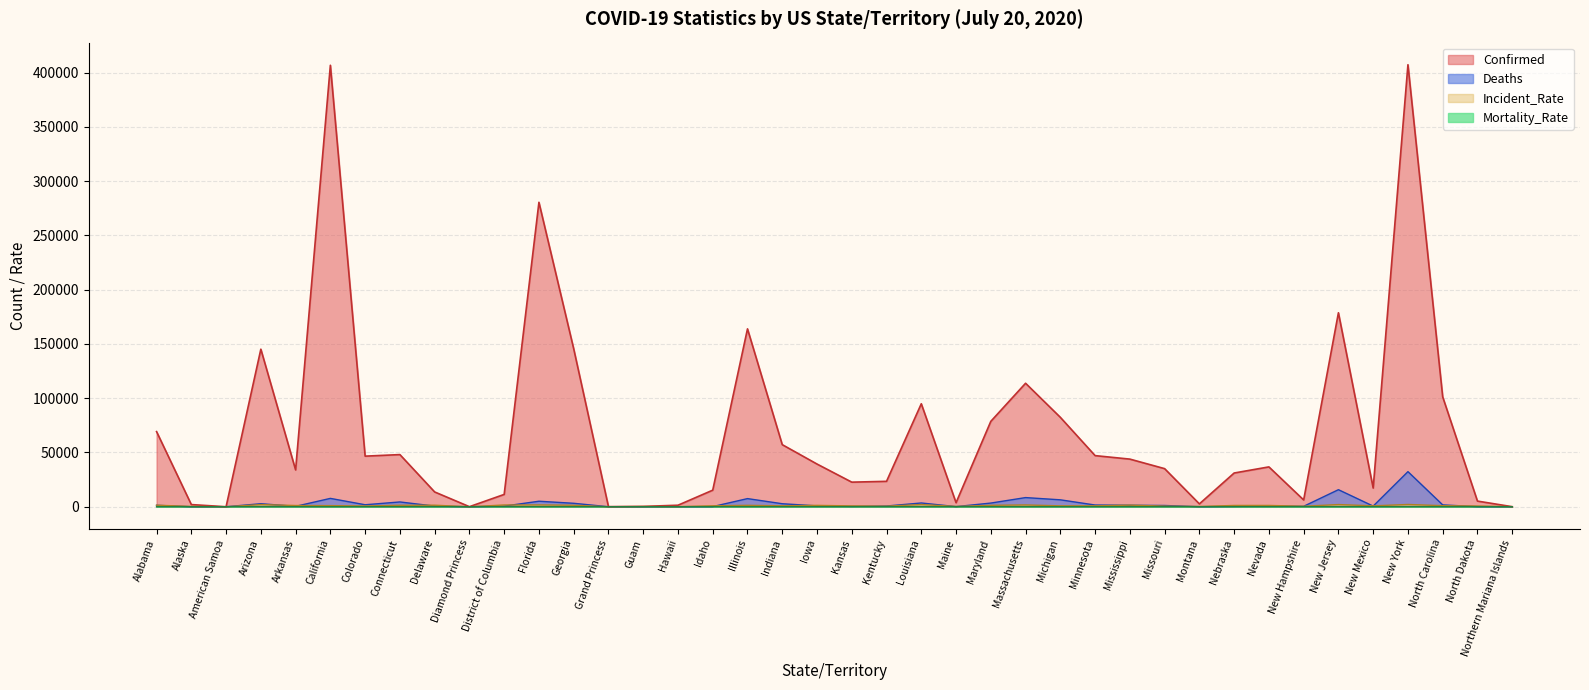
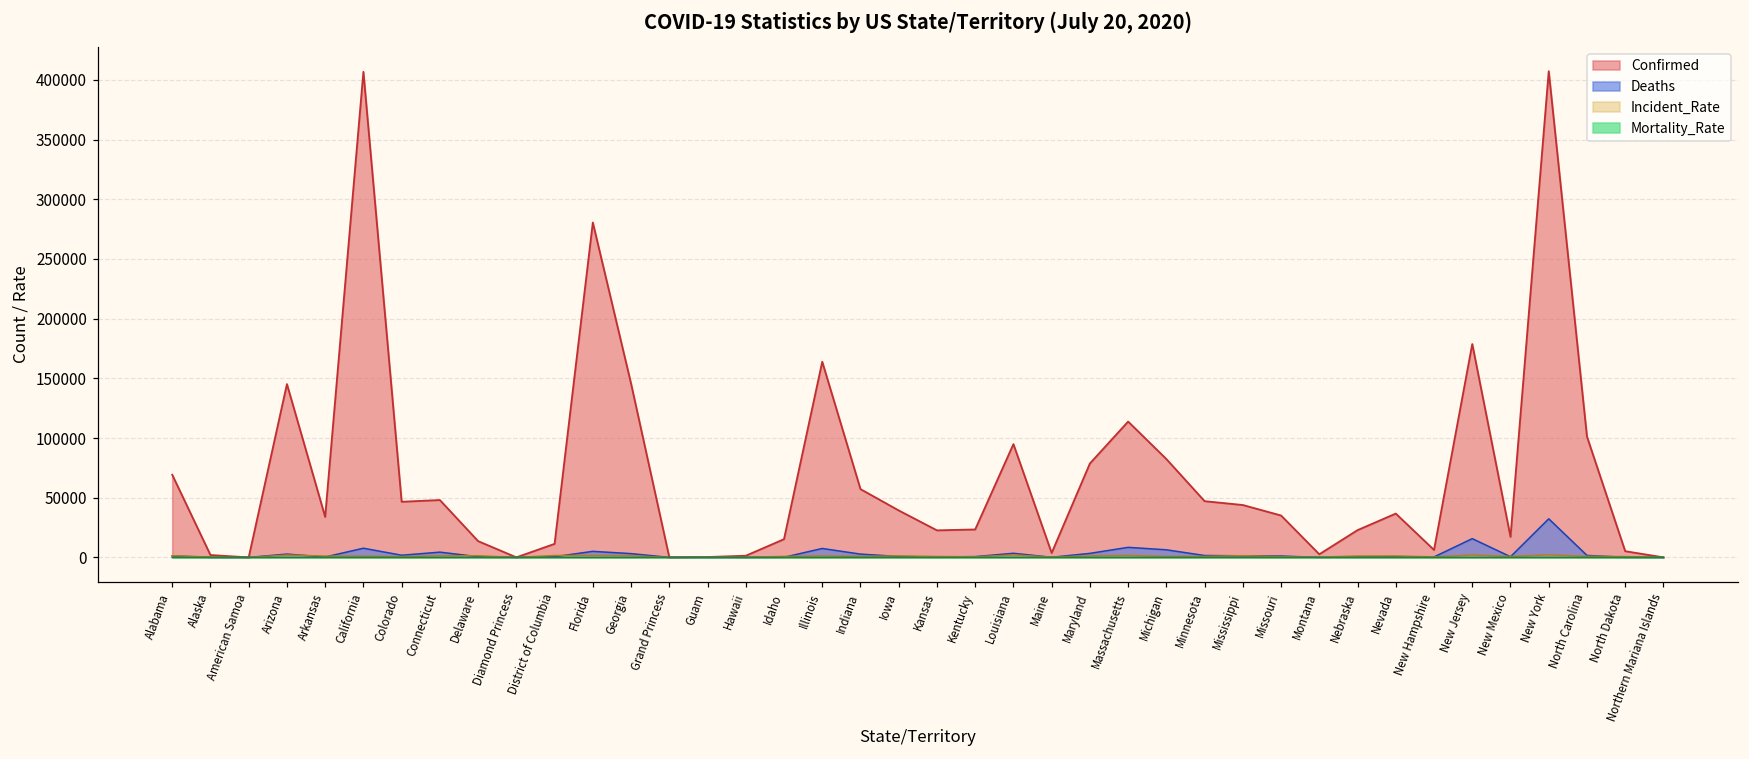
  {
    "Confirmed": {
      "Alabama": 69000,
      "Arizona": 145000,
      "Arkansas": 34000,
      "California": 407000,
      "Colorado": 47000,
      "Connecticut": 48000,
      "Delaware": 14000,
      "District of Columbia": 11000,
      "Florida": 281000,
      "Georgia": 146000,
      "Idaho": 15000,
      "Illinois": 164000,
      "Indiana": 57000,
      "Iowa": 39000,
      "Kansas": 23000,
      "Kentucky": 23000,
      "Louisiana": 95000,
      "Maine": 4000,
      "Maryland": 79000,
      "Massachusetts": 114000,
      "Michigan": 82000,
      "Minnesota": 47000,
      "Mississippi": 44000,
      "Missouri": 35000,
      "Montana": 3000,
-     "Nebraska": 31000,
+     "Nebraska": 23000,
      "Nevada": 37000,
      "New Hampshire": 6000,
      "New Jersey": 179000,
      "New Mexico": 17000,
      "New York": 407000,
      "North Carolina": 101000,
      "North Dakota": 5000
    },
    "Deaths": {
      "California": 8000,
      "Connecticut": 4000,
      "Florida": 5000,
      "Illinois": 7000,
      "Massachusetts": 8000,
      "Michigan": 6000,
      "New Jersey": 16000,
      "New York": 32000
    }
  }
